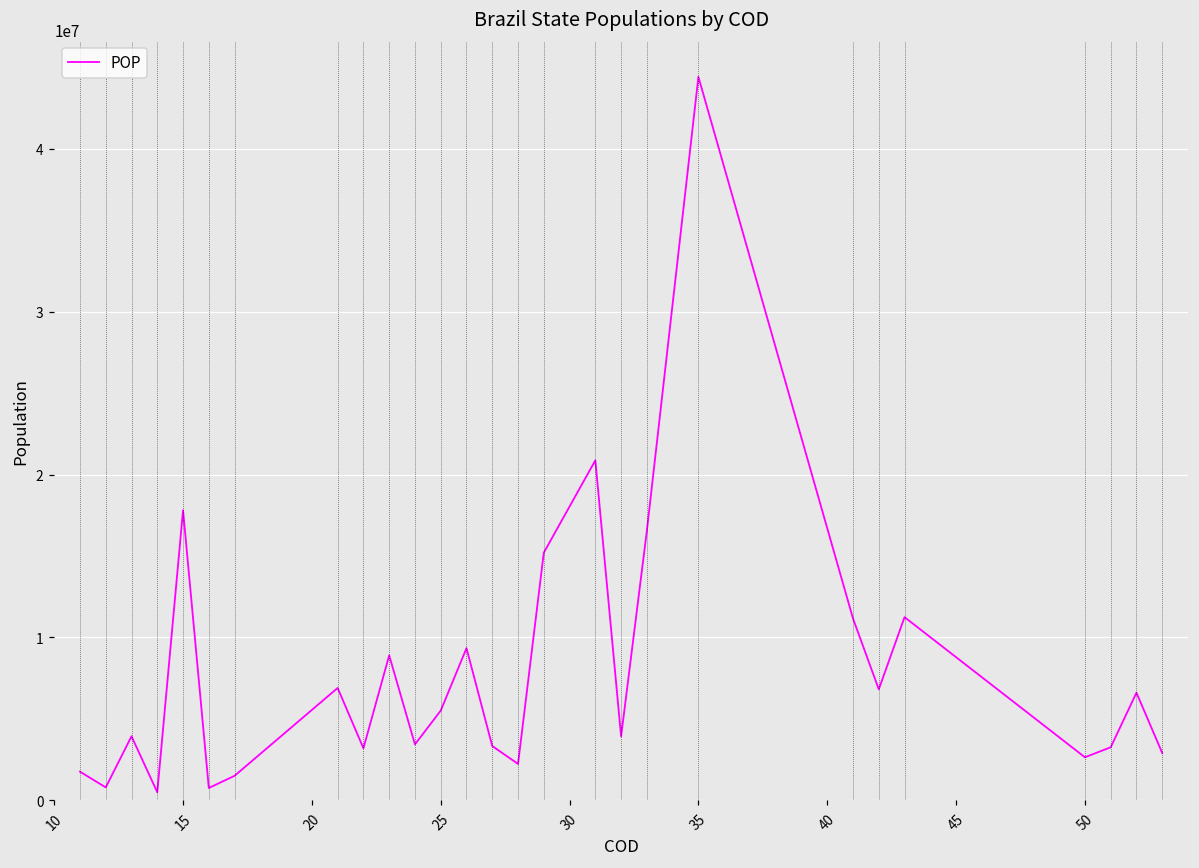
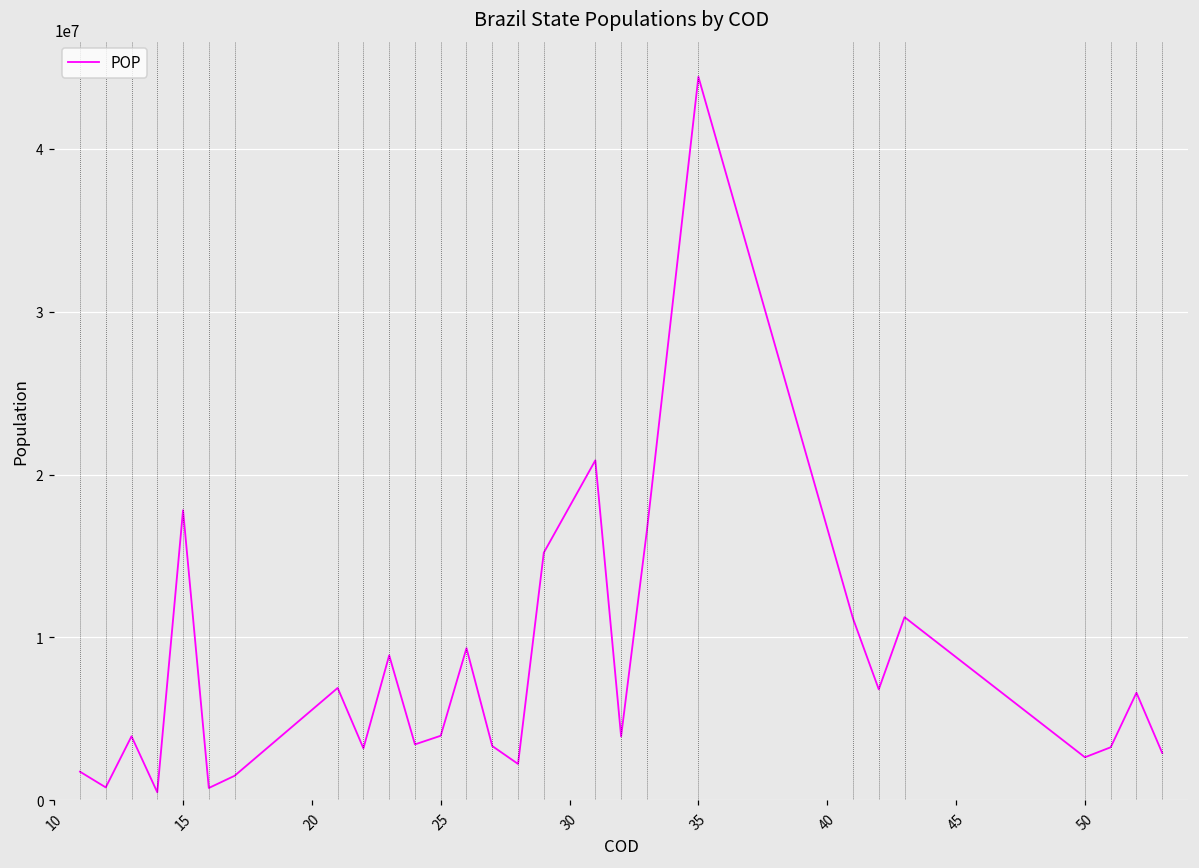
  {
    "15": 17800000,
-   "25": 5500000,
+   "25": 4000000,
    "35": 44400000,
    "50": 2700000
  }
